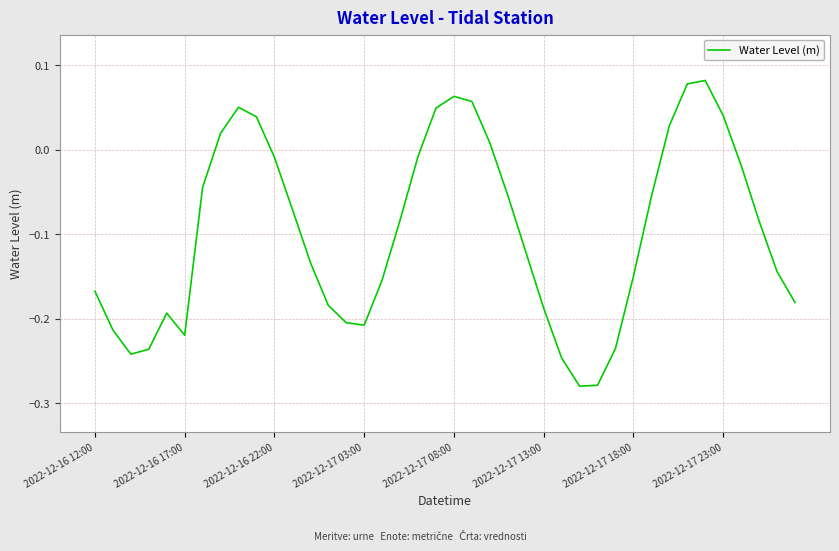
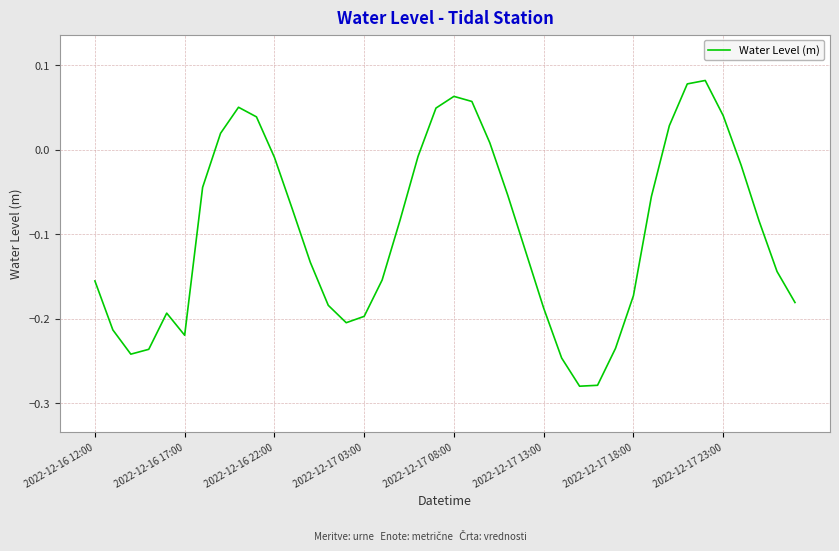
  {
-   "2022-12-16 12:00": -0.17,
+   "2022-12-16 12:00": -0.16,
    "2022-12-16 17:00": -0.22,
    "2022-12-16 22:00": -0.01,
-   "2022-12-17 03:00": -0.21,
+   "2022-12-17 03:00": -0.20,
    "2022-12-17 08:00": 0.06,
    "2022-12-17 13:00": -0.19,
-   "2022-12-17 18:00": -0.15,
+   "2022-12-17 18:00": -0.17,
    "2022-12-17 23:00": 0.04
  }
